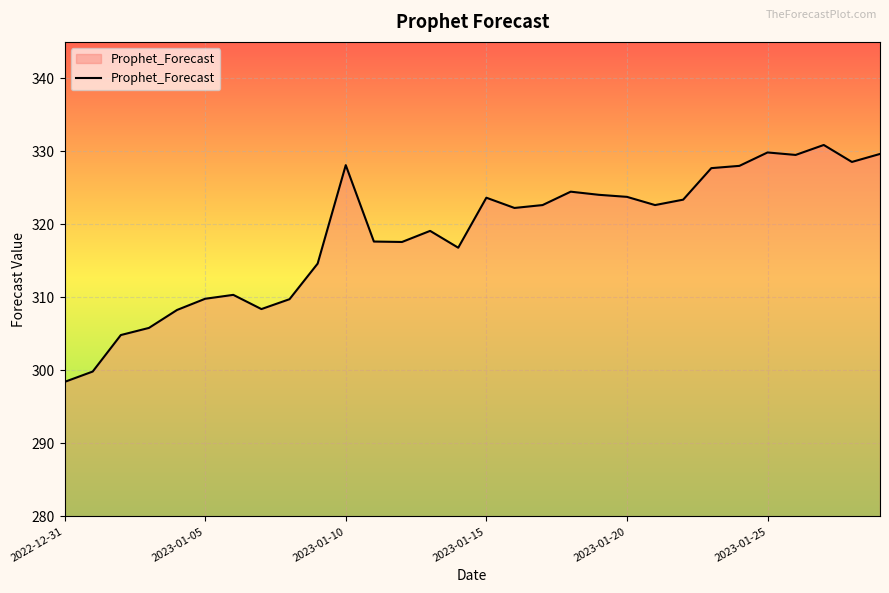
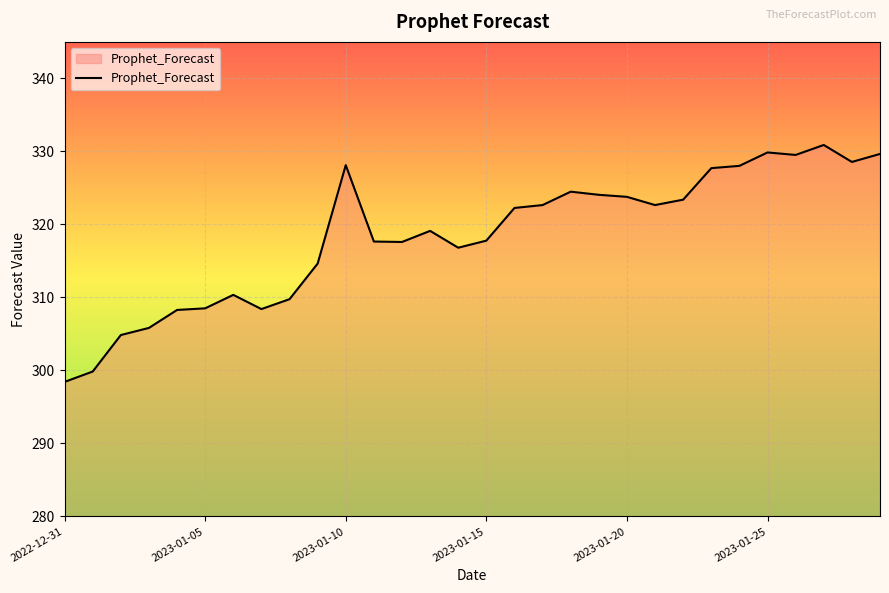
  {
    "2022-12-31": 298,
-   "2023-01-05": 310,
+   "2023-01-05": 309,
    "2023-01-10": 328,
-   "2023-01-15": 324,
+   "2023-01-15": 318,
    "2023-01-20": 324,
    "2023-01-25": 330
  }
